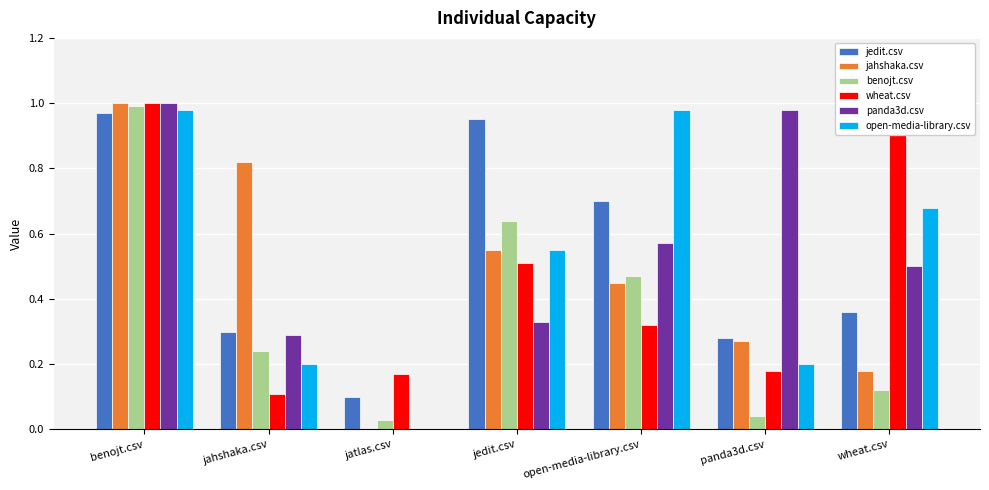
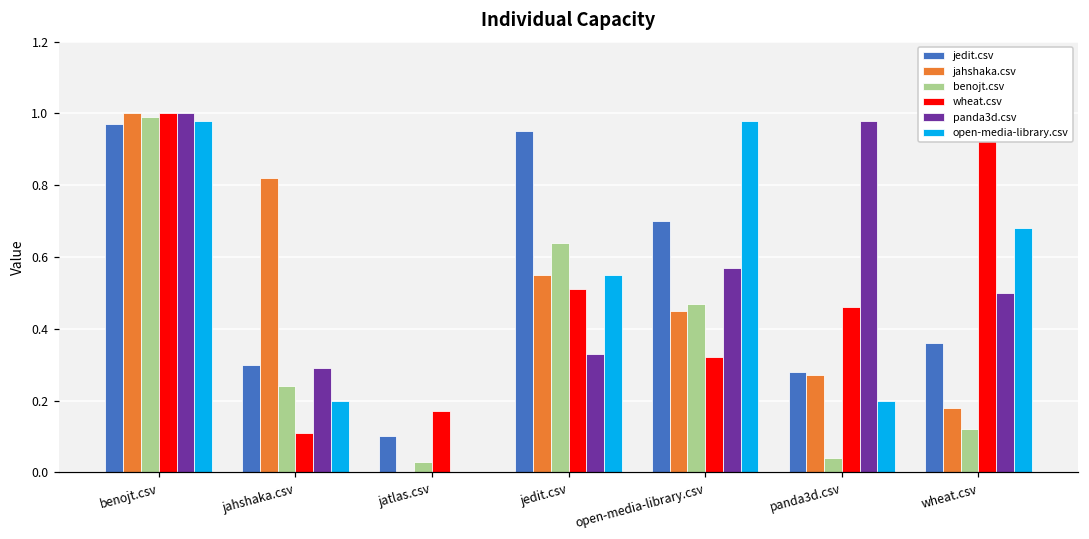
  {
    "jedit.csv": {
      "benojt.csv": 0.97,
      "jahshaka.csv": 0.30,
      "jatlas.csv": 0.10,
      "jedit.csv": 0.95,
      "open-media-library.csv": 0.70,
      "panda3d.csv": 0.28,
      "wheat.csv": 0.36
    },
    "jahshaka.csv": {
      "benojt.csv": 1.00,
      "jahshaka.csv": 0.82,
      "jatlas.csv": 0.00,
      "jedit.csv": 0.55,
      "open-media-library.csv": 0.45,
      "panda3d.csv": 0.27,
      "wheat.csv": 0.18
    },
    "benojt.csv": {
      "benojt.csv": 0.99,
      "jahshaka.csv": 0.24,
      "jatlas.csv": 0.03,
      "jedit.csv": 0.64,
      "open-media-library.csv": 0.47,
      "panda3d.csv": 0.04,
      "wheat.csv": 0.12
    },
    "wheat.csv": {
      "benojt.csv": 1.00,
      "jahshaka.csv": 0.11,
      "jatlas.csv": 0.17,
      "jedit.csv": 0.51,
      "open-media-library.csv": 0.32,
-     "panda3d.csv": 0.18
+     "panda3d.csv": 0.46
    },
    "panda3d.csv": {
      "benojt.csv": 1.00,
      "jahshaka.csv": 0.29,
      "jatlas.csv": 0.00,
      "jedit.csv": 0.33,
      "open-media-library.csv": 0.57,
      "panda3d.csv": 0.98,
      "wheat.csv": 0.50
    },
    "open-media-library.csv": {
      "benojt.csv": 0.98,
      "jahshaka.csv": 0.20,
      "jatlas.csv": 0.00,
      "jedit.csv": 0.55,
      "open-media-library.csv": 0.98,
      "panda3d.csv": 0.20,
      "wheat.csv": 0.68
    }
  }
